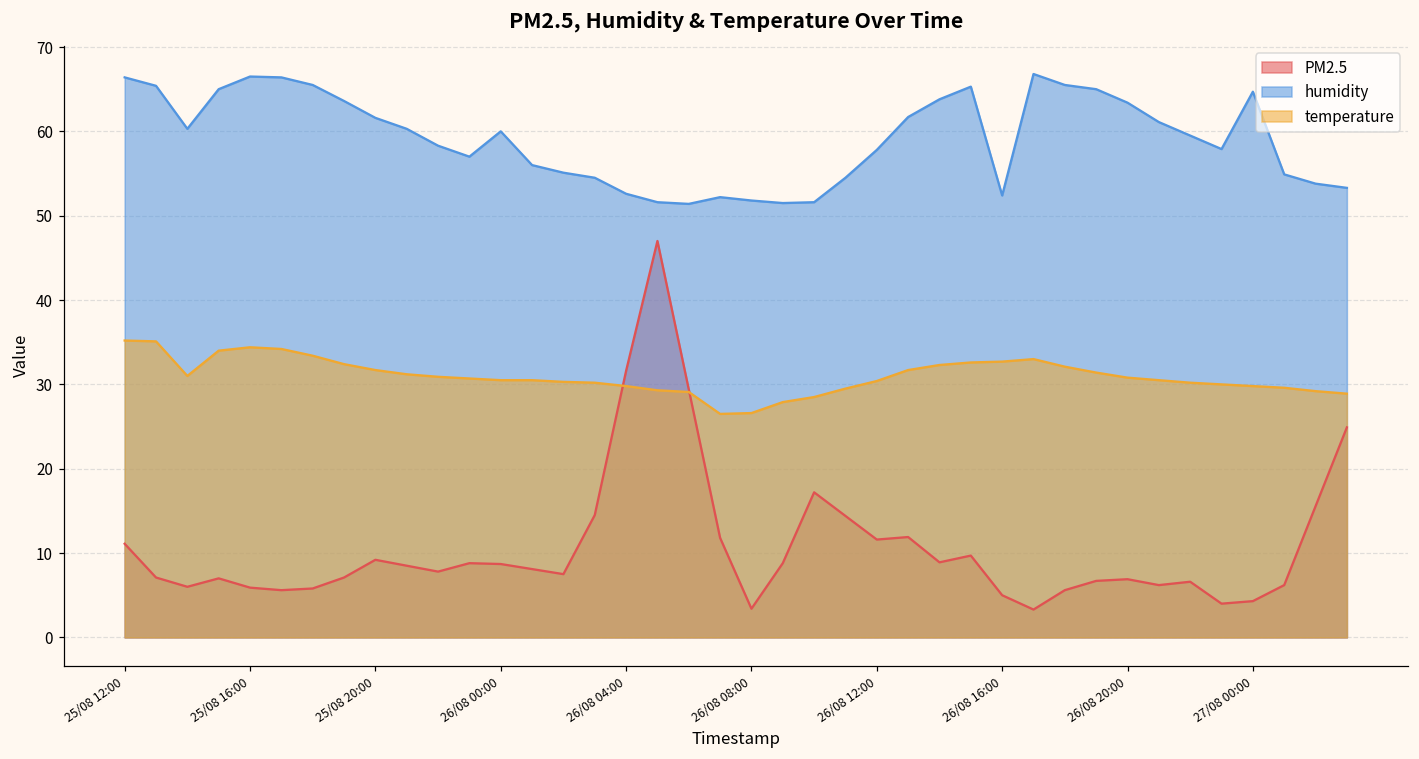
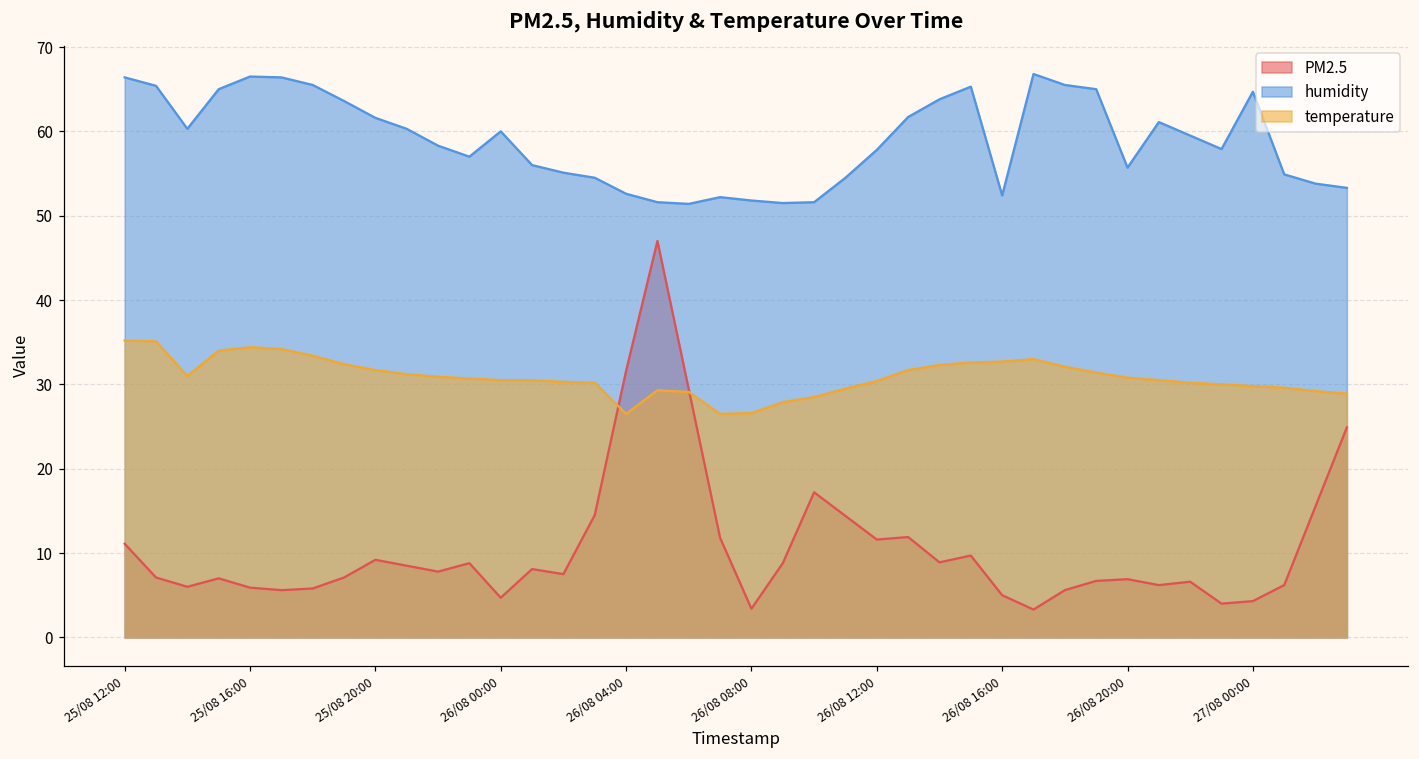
  {
    "PM2.5": {
      "25/08 12:00": 11,
      "25/08 16:00": 6,
      "25/08 20:00": 9,
-     "26/08 00:00": 9,
+     "26/08 00:00": 5,
      "26/08 04:00": 32,
      "26/08 08:00": 3,
      "26/08 12:00": 12,
      "26/08 16:00": 5,
      "26/08 20:00": 7,
      "27/08 00:00": 4
    },
    "humidity": {
      "25/08 12:00": 66,
      "25/08 16:00": 67,
      "25/08 20:00": 62,
      "26/08 00:00": 60,
      "26/08 04:00": 53,
      "26/08 08:00": 52,
      "26/08 12:00": 58,
      "26/08 16:00": 52,
-     "26/08 20:00": 63,
+     "26/08 20:00": 56,
      "27/08 00:00": 65
    },
    "temperature": {
      "25/08 12:00": 35,
      "25/08 16:00": 34,
      "25/08 20:00": 32,
      "26/08 00:00": 31,
-     "26/08 04:00": 30,
+     "26/08 04:00": 27,
      "26/08 08:00": 27,
      "26/08 12:00": 30,
      "26/08 16:00": 33,
      "26/08 20:00": 31,
      "27/08 00:00": 30
    }
  }
